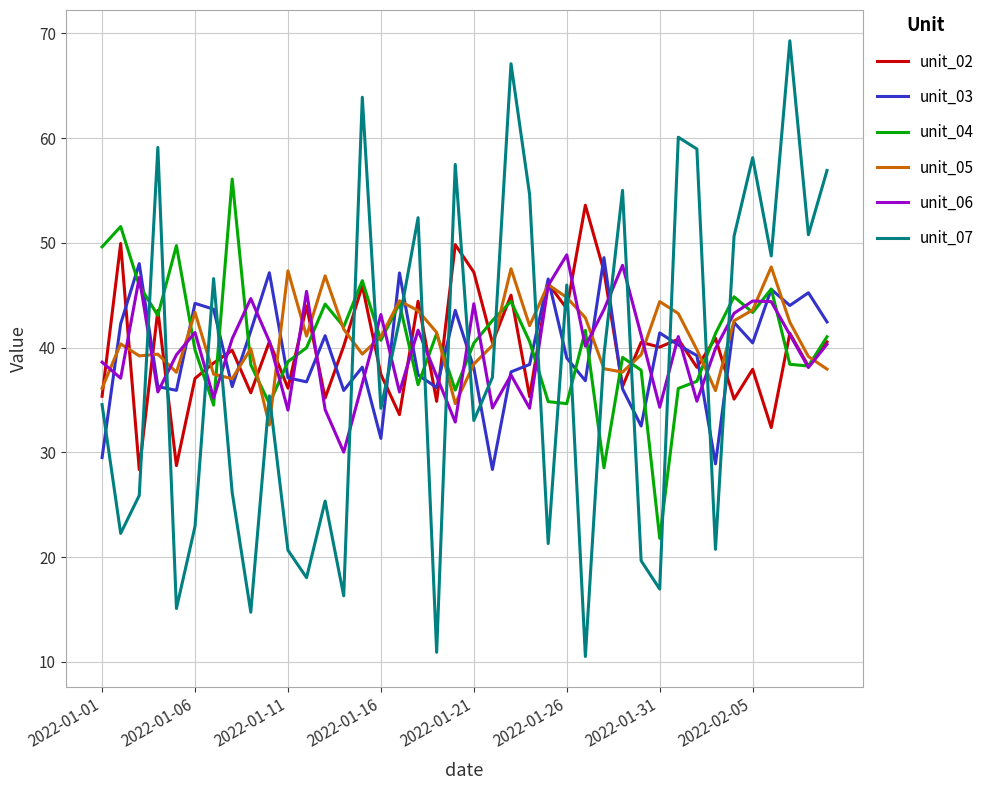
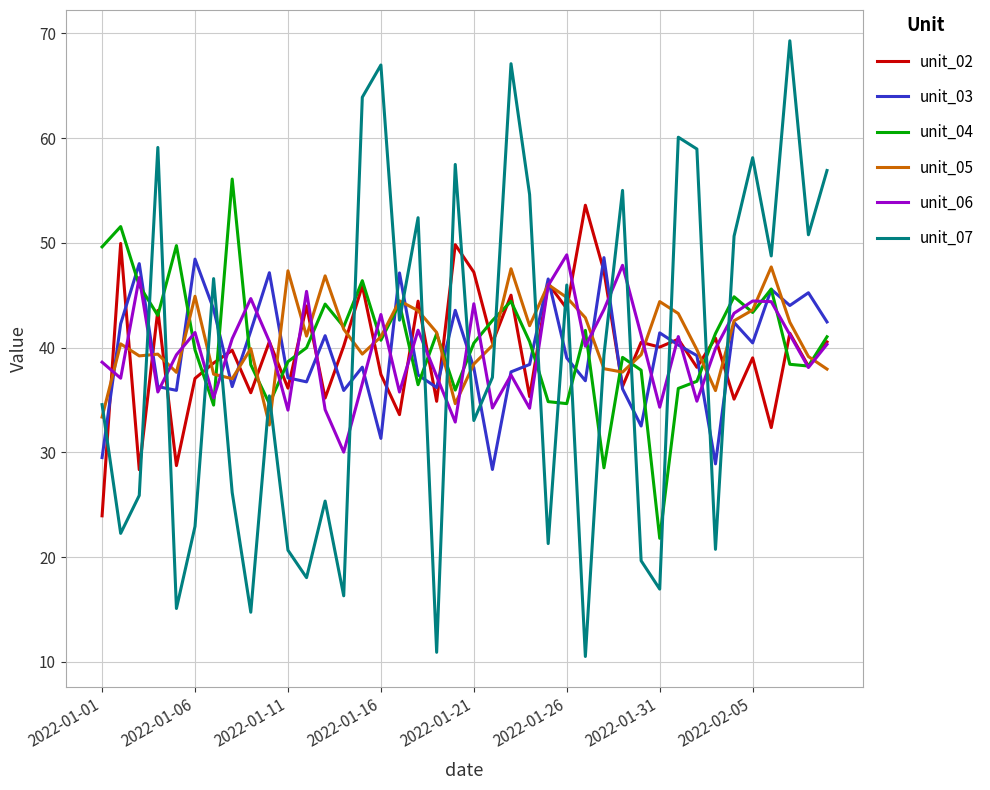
  {
    "unit_02": {
-     "2022-01-01": 35.4,
+     "2022-01-01": 23.9,
      "2022-01-06": 37.1,
      "2022-01-11": 36.1,
      "2022-01-16": 37.4,
      "2022-01-21": 47.2,
      "2022-01-26": 43.7,
      "2022-01-31": 40.0,
-     "2022-02-05": 37.9
+     "2022-02-05": 39.0
    },
    "unit_03": {
      "2022-01-01": 29.5,
-     "2022-01-06": 44.2,
+     "2022-01-06": 48.5,
      "2022-01-11": 37.1,
      "2022-01-16": 31.3,
      "2022-01-21": 38.1,
      "2022-01-26": 39.0,
      "2022-01-31": 41.4,
      "2022-02-05": 40.4
    },
    "unit_04": {
      "2022-01-01": 49.6,
      "2022-01-06": 39.8,
      "2022-01-11": 38.7,
      "2022-01-16": 40.7,
      "2022-01-21": 40.4,
      "2022-01-26": 34.7,
      "2022-01-31": 21.8
    },
    "unit_05": {
-     "2022-01-01": 36.1,
-     "2022-01-06": 43.4,
+     "2022-01-01": 33.4,
+     "2022-01-06": 44.9,
      "2022-01-11": 47.3,
      "2022-01-16": 41.0,
      "2022-01-21": 38.4,
      "2022-01-26": 44.8,
      "2022-01-31": 44.4
    },
    "unit_06": {
      "2022-01-01": 38.6,
      "2022-01-06": 41.4,
      "2022-01-11": 34.0,
      "2022-01-16": 43.2,
      "2022-01-21": 44.2,
      "2022-01-26": 48.9,
      "2022-01-31": 34.3,
      "2022-02-05": 44.4
    },
    "unit_07": {
      "2022-01-01": 34.6,
      "2022-01-06": 22.9,
      "2022-01-11": 20.7,
-     "2022-01-16": 34.2,
+     "2022-01-16": 67.0,
      "2022-01-21": 33.0,
      "2022-01-26": 46.0,
      "2022-01-31": 16.9,
      "2022-02-05": 58.1
    }
  }
